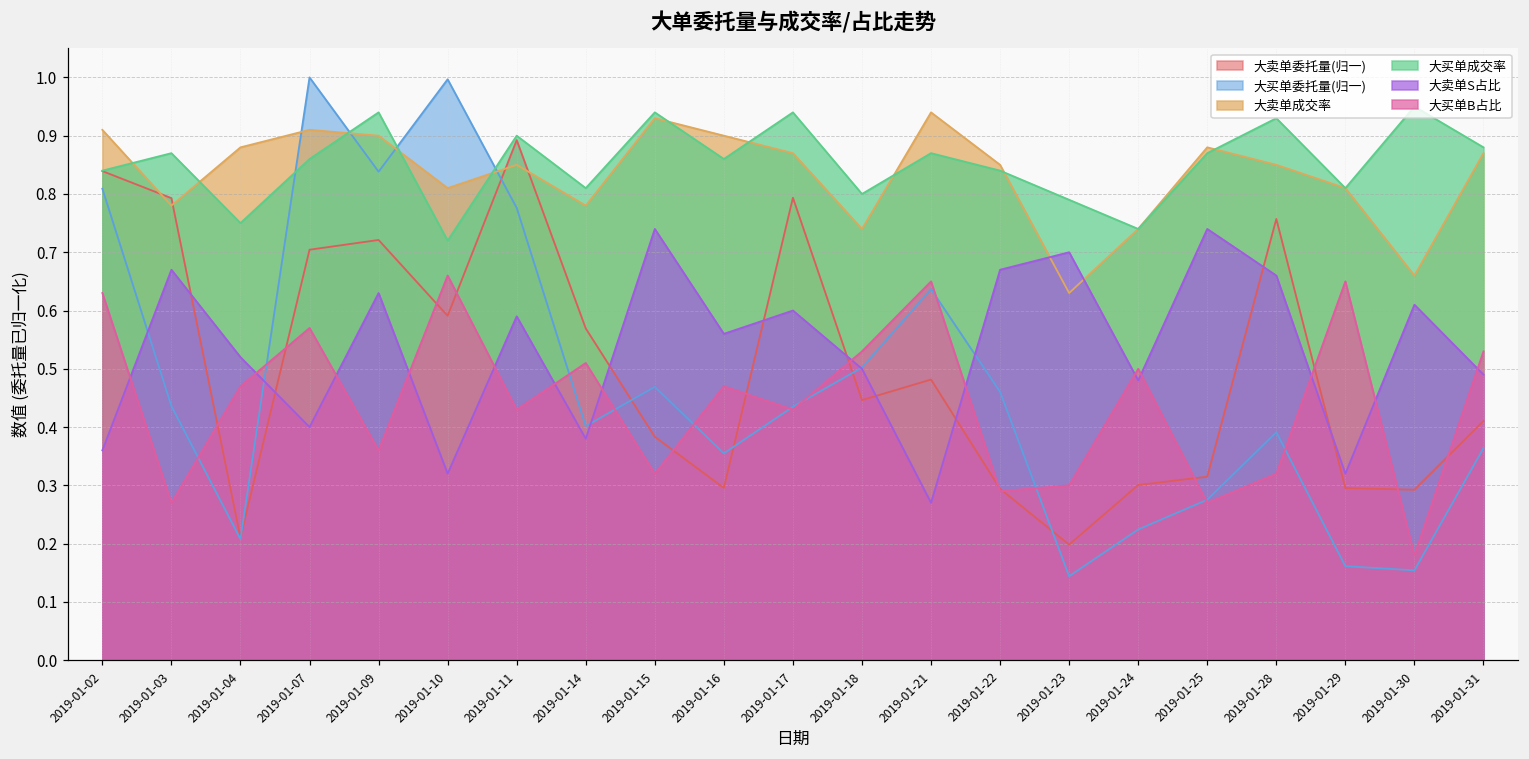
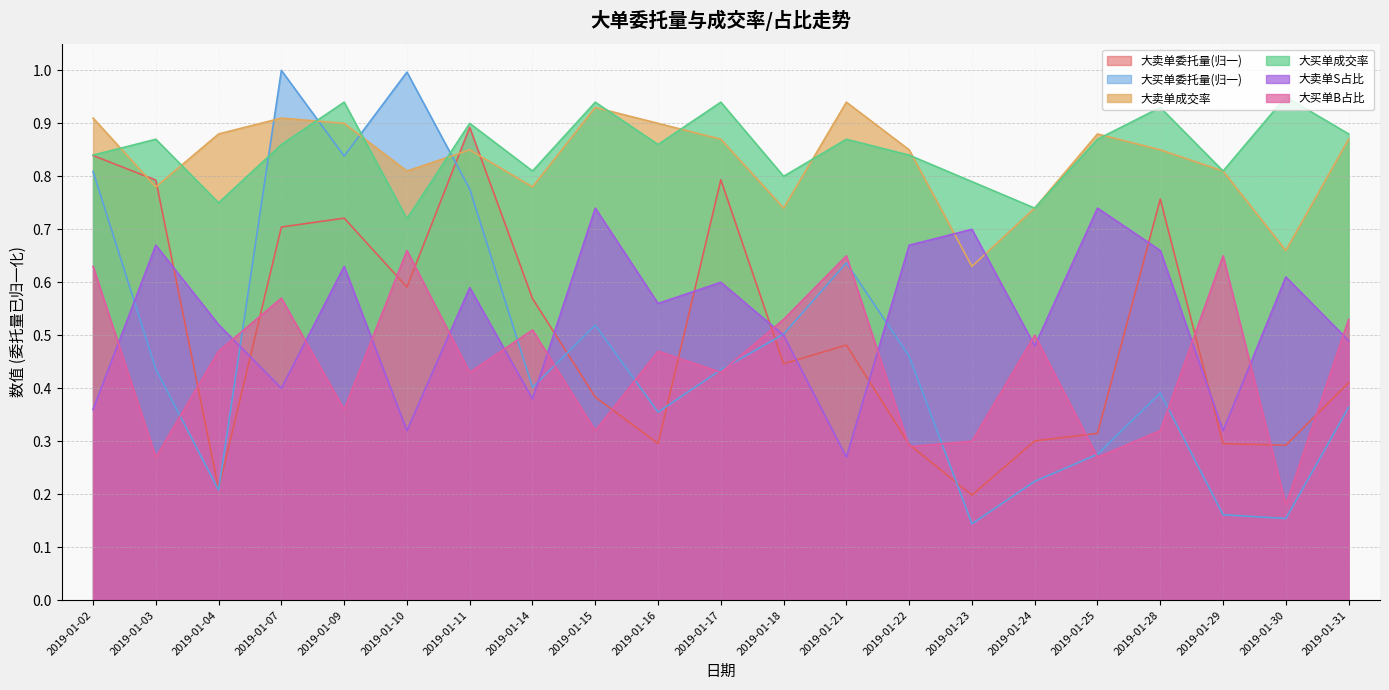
  {
    "大买单委托量(归一)": {
      "2019-01-02": 0.81,
      "2019-01-03": 0.44,
      "2019-01-07": 1.00,
      "2019-01-09": 0.84,
      "2019-01-10": 1.00,
      "2019-01-11": 0.78,
      "2019-01-14": 0.40,
-     "2019-01-15": 0.47,
+     "2019-01-15": 0.52,
      "2019-01-16": 0.35,
      "2019-01-17": 0.43,
      "2019-01-21": 0.64,
      "2019-01-22": 0.46,
      "2019-01-23": 0.14,
      "2019-01-24": 0.22,
      "2019-01-25": 0.28,
      "2019-01-28": 0.39,
      "2019-01-29": 0.16,
      "2019-01-30": 0.15,
      "2019-01-31": 0.36
    },
    "大买单成交率": {
      "2019-01-03": 0.87,
      "2019-01-04": 0.75,
      "2019-01-07": 0.86,
      "2019-01-09": 0.94,
      "2019-01-10": 0.72,
      "2019-01-11": 0.90,
      "2019-01-14": 0.81,
      "2019-01-15": 0.94,
      "2019-01-16": 0.86,
      "2019-01-17": 0.94,
      "2019-01-18": 0.80,
      "2019-01-21": 0.87,
      "2019-01-22": 0.84,
      "2019-01-23": 0.79,
      "2019-01-25": 0.87,
      "2019-01-31": 0.88
    },
    "大卖单S占比": {
      "2019-01-02": 0.36,
      "2019-01-03": 0.67,
      "2019-01-04": 0.52,
      "2019-01-07": 0.40,
      "2019-01-09": 0.63,
      "2019-01-10": 0.32,
      "2019-01-11": 0.59,
      "2019-01-14": 0.38,
      "2019-01-15": 0.74,
      "2019-01-16": 0.56,
      "2019-01-17": 0.60,
      "2019-01-21": 0.27,
      "2019-01-22": 0.67,
      "2019-01-23": 0.70,
      "2019-01-24": 0.48,
      "2019-01-25": 0.74,
      "2019-01-28": 0.66,
      "2019-01-29": 0.32,
      "2019-01-30": 0.61,
      "2019-01-31": 0.49
    }
  }
